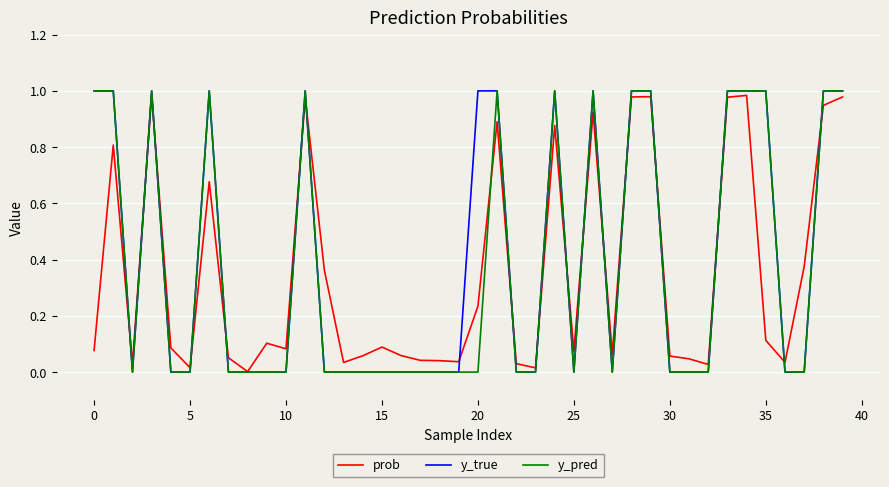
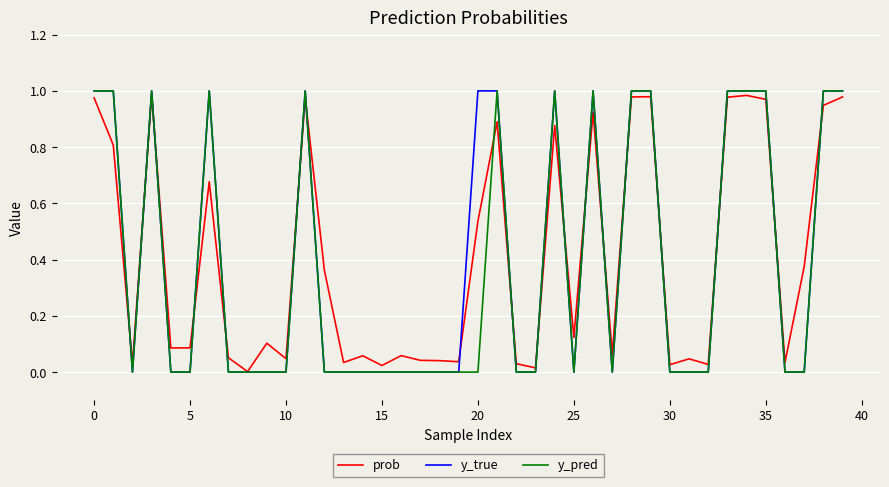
  {
    "prob": {
-     "0": 0.08,
-     "5": 0.02,
-     "10": 0.08,
-     "15": 0.09,
-     "20": 0.23,
-     "25": 0.07,
-     "30": 0.06,
-     "35": 0.11
+     "0": 0.98,
+     "5": 0.09,
+     "10": 0.05,
+     "15": 0.02,
+     "20": 0.54,
+     "25": 0.12,
+     "30": 0.03,
+     "35": 0.97
    },
    "y_true": {
      "20": 1.00
    },
    "y_pred": {
      "20": 0.00
    }
  }
